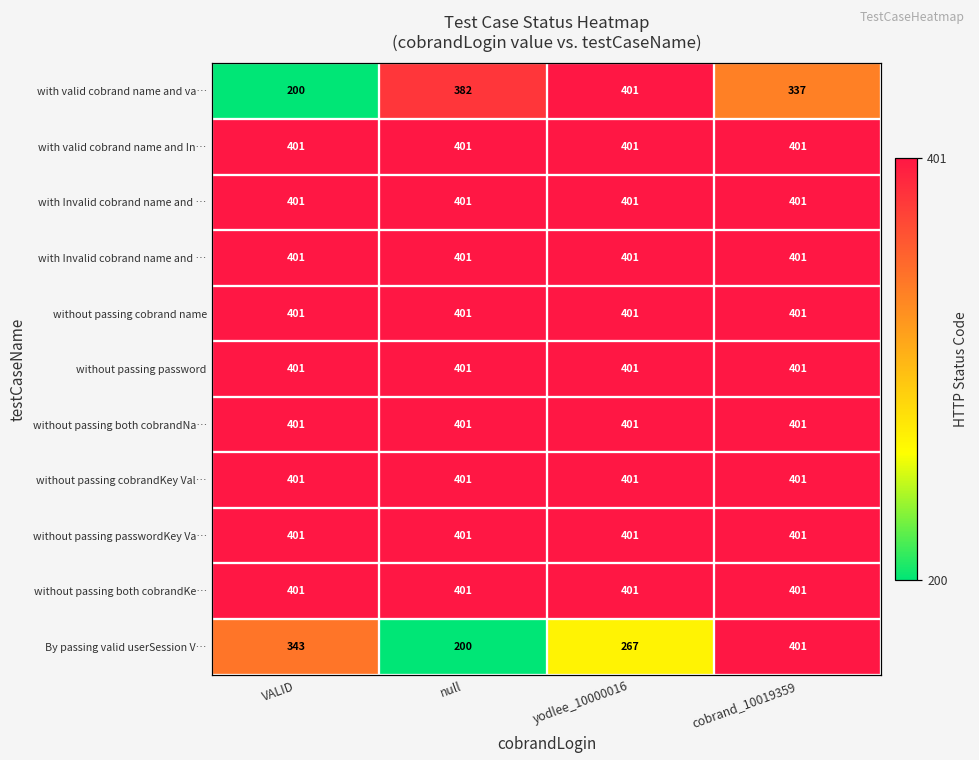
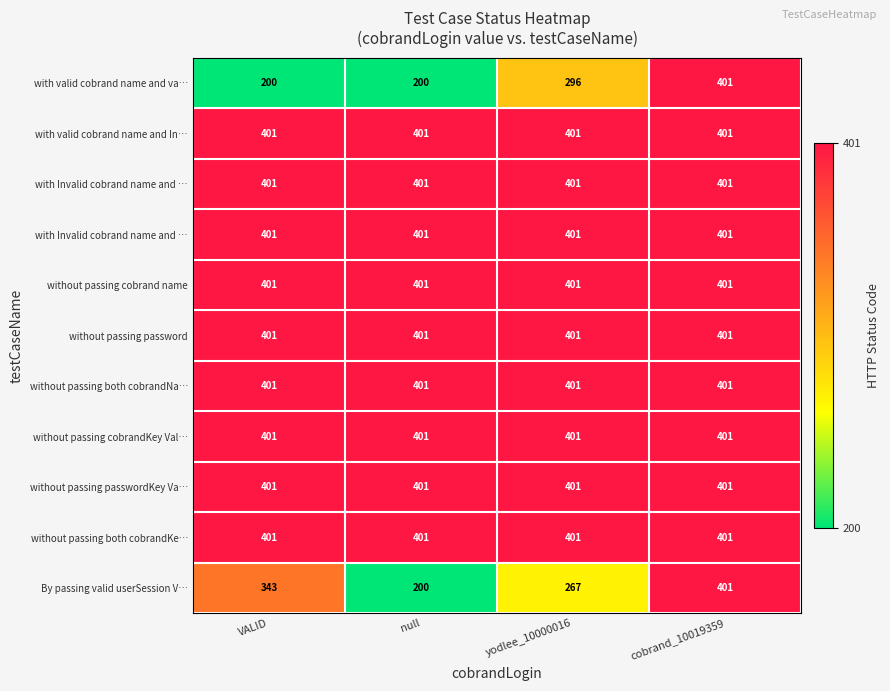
  {
    "with valid cobrand name and va…": {
      "VALID": 200,
-     "null": 382,
-     "yodlee_10000016": 401,
-     "cobrand_10019359": 337
+     "null": 200,
+     "yodlee_10000016": 296,
+     "cobrand_10019359": 401
    },
    "with valid cobrand name and In…": {
      "VALID": 401,
      "null": 401,
      "yodlee_10000016": 401,
      "cobrand_10019359": 401
    },
    "without passing cobrand name": {
      "VALID": 401,
      "null": 401,
      "yodlee_10000016": 401,
      "cobrand_10019359": 401
    },
    "without passing password": {
      "VALID": 401,
      "null": 401,
      "yodlee_10000016": 401,
      "cobrand_10019359": 401
    },
    "without passing both cobrandNa…": {
      "VALID": 401,
      "null": 401,
      "yodlee_10000016": 401,
      "cobrand_10019359": 401
    },
    "without passing cobrandKey Val…": {
      "VALID": 401,
      "null": 401,
      "yodlee_10000016": 401,
      "cobrand_10019359": 401
    },
    "without passing passwordKey Va…": {
      "VALID": 401,
      "null": 401,
      "yodlee_10000016": 401,
      "cobrand_10019359": 401
    },
    "without passing both cobrandKe…": {
      "VALID": 401,
      "null": 401,
      "yodlee_10000016": 401,
      "cobrand_10019359": 401
    },
    "By passing valid userSession V…": {
      "VALID": 343,
      "null": 200,
      "yodlee_10000016": 267,
      "cobrand_10019359": 401
    }
  }
